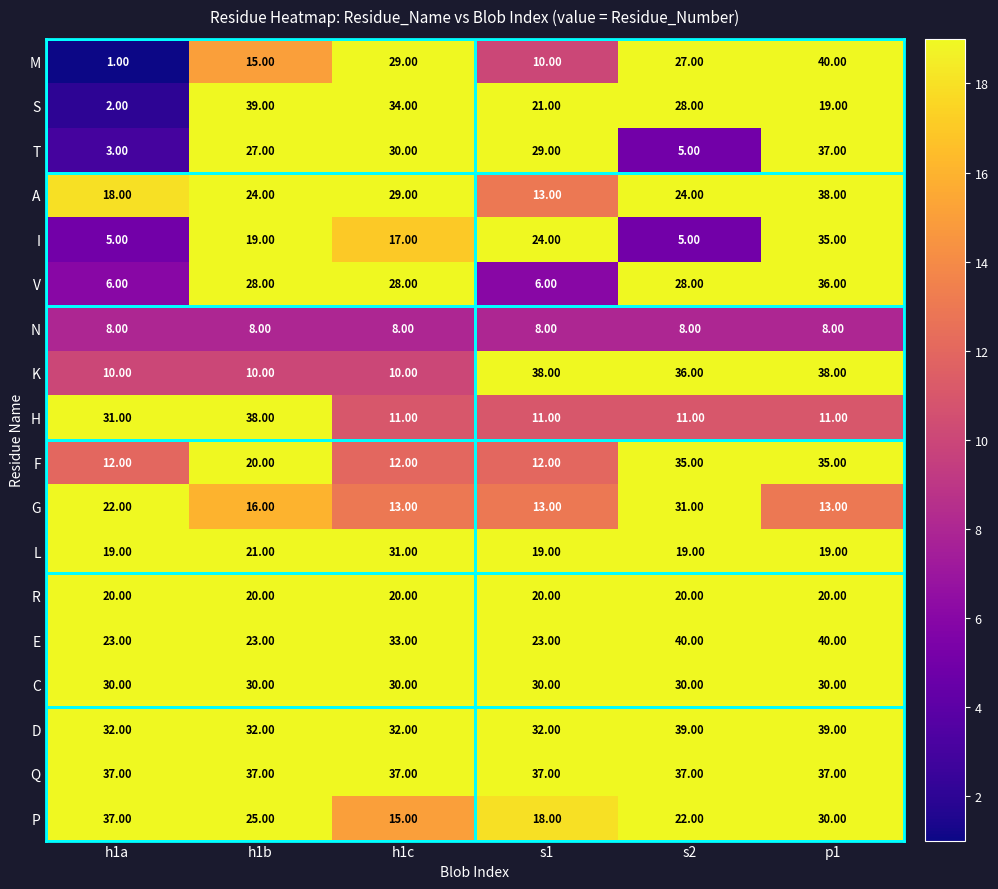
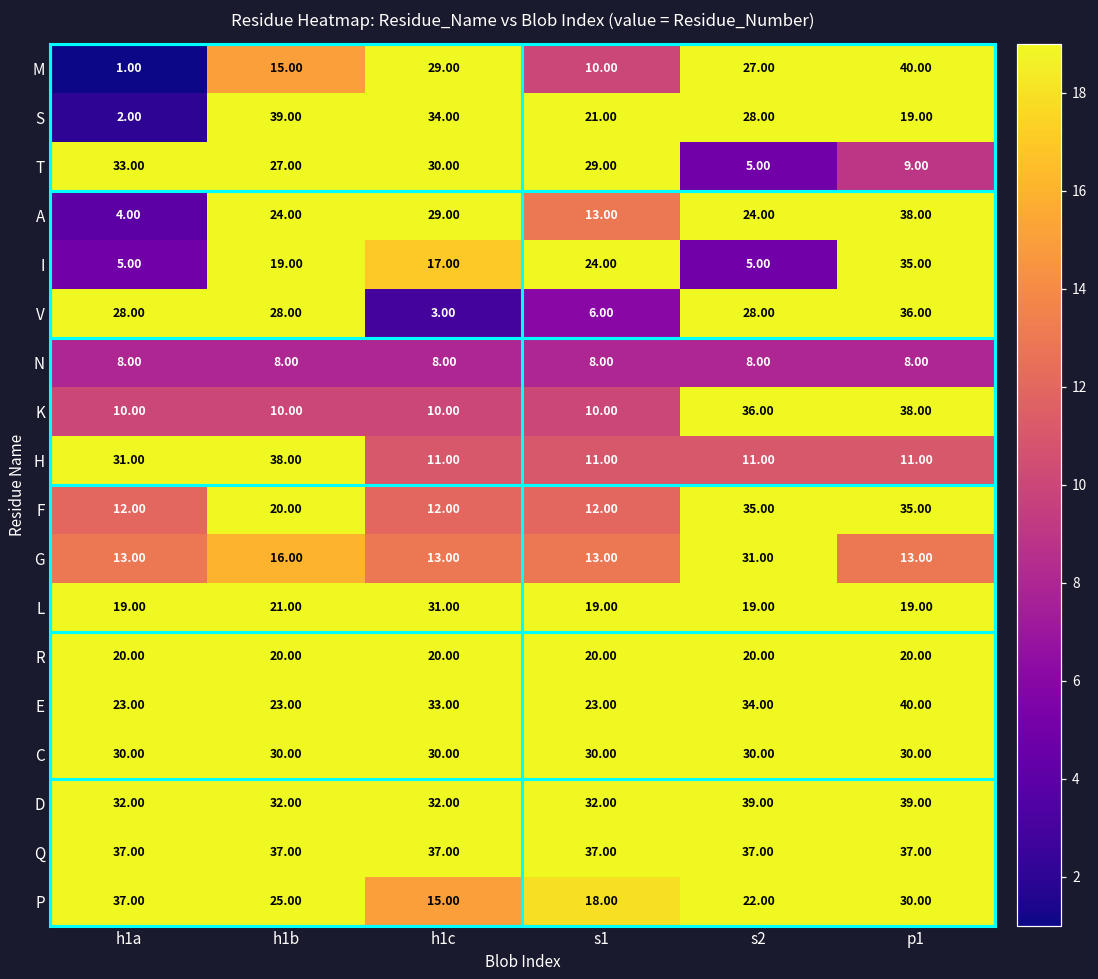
  {
    "M": {
      "h1a": 1.00,
      "h1b": 15.00,
      "h1c": 29.00,
      "s1": 10.00,
      "s2": 27.00,
      "p1": 40.00
    },
    "S": {
      "h1a": 2.00,
      "h1b": 39.00,
      "h1c": 34.00,
      "s1": 21.00,
      "s2": 28.00,
      "p1": 19.00
    },
    "T": {
-     "h1a": 3.00,
+     "h1a": 33.00,
      "h1b": 27.00,
      "h1c": 30.00,
      "s1": 29.00,
      "s2": 5.00,
-     "p1": 37.00
+     "p1": 9.00
    },
    "A": {
-     "h1a": 18.00,
+     "h1a": 4.00,
      "h1b": 24.00,
      "h1c": 29.00,
      "s1": 13.00,
      "s2": 24.00,
      "p1": 38.00
    },
    "I": {
      "h1a": 5.00,
      "h1b": 19.00,
      "h1c": 17.00,
      "s1": 24.00,
      "s2": 5.00,
      "p1": 35.00
    },
    "V": {
-     "h1a": 6.00,
+     "h1a": 28.00,
      "h1b": 28.00,
-     "h1c": 28.00,
+     "h1c": 3.00,
      "s1": 6.00,
      "s2": 28.00,
      "p1": 36.00
    },
    "N": {
      "h1a": 8.00,
      "h1b": 8.00,
      "h1c": 8.00,
      "s1": 8.00,
      "s2": 8.00,
      "p1": 8.00
    },
    "K": {
      "h1a": 10.00,
      "h1b": 10.00,
      "h1c": 10.00,
-     "s1": 38.00,
+     "s1": 10.00,
      "s2": 36.00,
      "p1": 38.00
    },
    "H": {
      "h1a": 31.00,
      "h1b": 38.00,
      "h1c": 11.00,
      "s1": 11.00,
      "s2": 11.00,
      "p1": 11.00
    },
    "F": {
      "h1a": 12.00,
      "h1b": 20.00,
      "h1c": 12.00,
      "s1": 12.00,
      "s2": 35.00,
      "p1": 35.00
    },
    "G": {
-     "h1a": 22.00,
+     "h1a": 13.00,
      "h1b": 16.00,
      "h1c": 13.00,
      "s1": 13.00,
      "s2": 31.00,
      "p1": 13.00
    },
    "L": {
      "h1a": 19.00,
      "h1b": 21.00,
      "h1c": 31.00,
      "s1": 19.00,
      "s2": 19.00,
      "p1": 19.00
    },
    "R": {
      "h1a": 20.00,
      "h1b": 20.00,
      "h1c": 20.00,
      "s1": 20.00,
      "s2": 20.00,
      "p1": 20.00
    },
    "E": {
      "h1a": 23.00,
      "h1b": 23.00,
      "h1c": 33.00,
      "s1": 23.00,
-     "s2": 40.00,
+     "s2": 34.00,
      "p1": 40.00
    },
    "C": {
      "h1a": 30.00,
      "h1b": 30.00,
      "h1c": 30.00,
      "s1": 30.00,
      "s2": 30.00,
      "p1": 30.00
    },
    "D": {
      "h1a": 32.00,
      "h1b": 32.00,
      "h1c": 32.00,
      "s1": 32.00,
      "s2": 39.00,
      "p1": 39.00
    },
    "Q": {
      "h1a": 37.00,
      "h1b": 37.00,
      "h1c": 37.00,
      "s1": 37.00,
      "s2": 37.00,
      "p1": 37.00
    },
    "P": {
      "h1a": 37.00,
      "h1b": 25.00,
      "h1c": 15.00,
      "s1": 18.00,
      "s2": 22.00,
      "p1": 30.00
    }
  }
